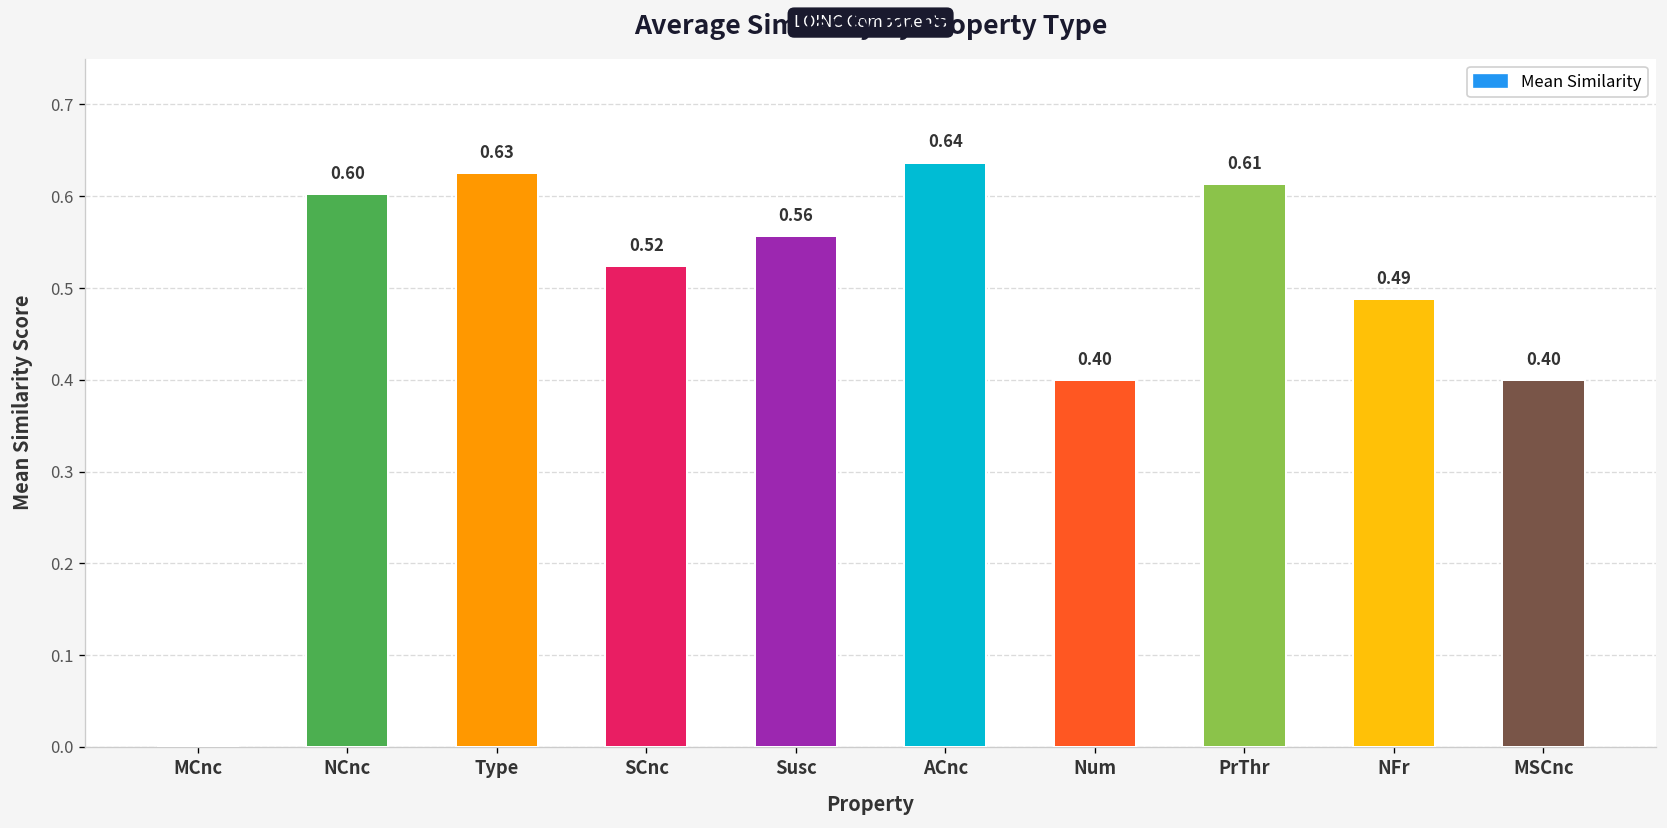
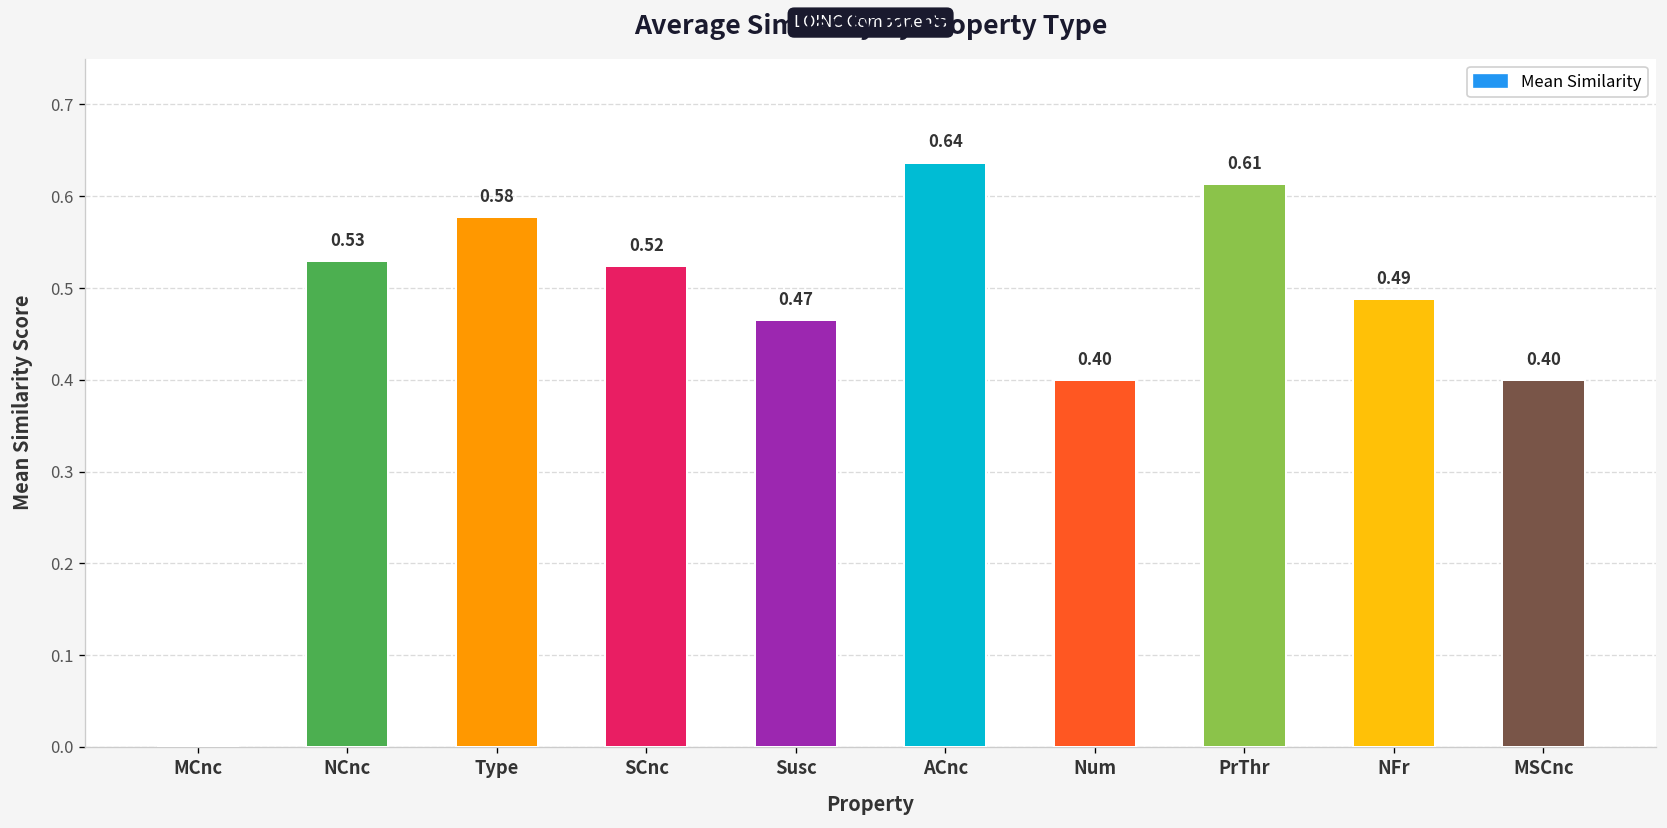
  {
-   "NCnc": 0.60,
-   "Type": 0.63,
+   "NCnc": 0.53,
+   "Type": 0.58,
    "SCnc": 0.52,
-   "Susc": 0.56,
+   "Susc": 0.47,
    "ACnc": 0.64,
    "Num": 0.40,
    "PrThr": 0.61,
    "NFr": 0.49,
    "MSCnc": 0.40
  }
